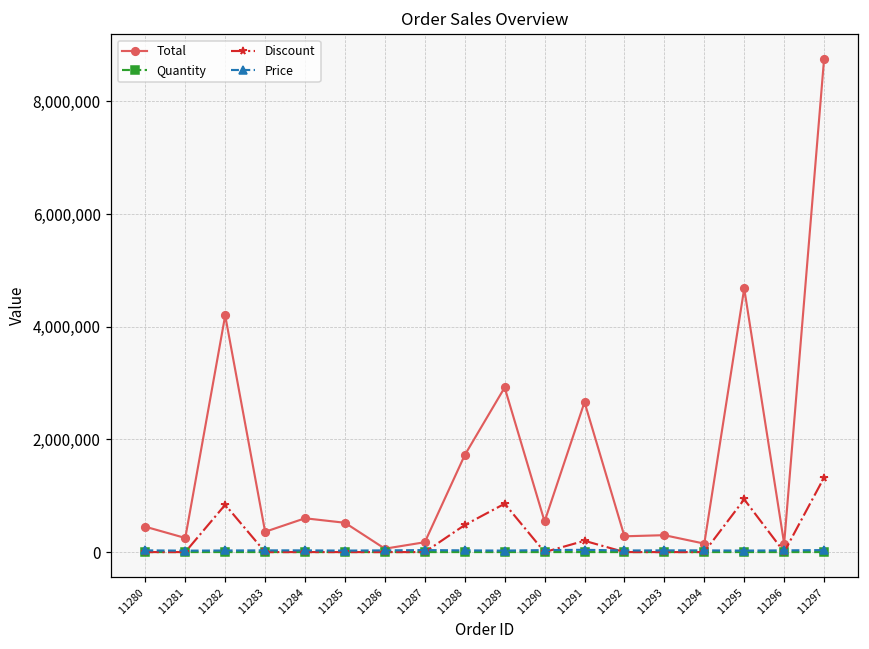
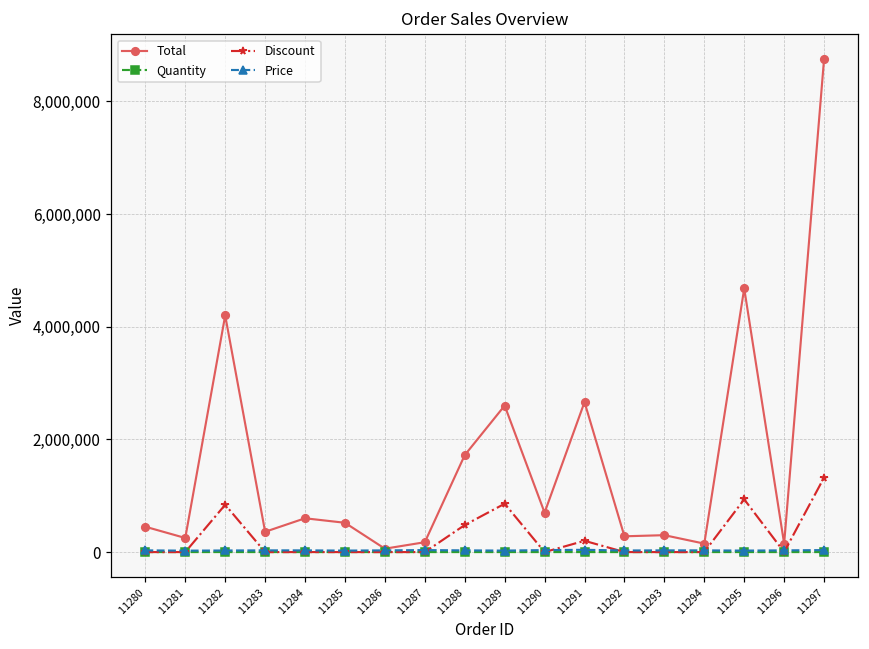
  {
    "Total": {
      "11280": "500,000",
      "11281": "300,000",
      "11282": "4,200,000",
      "11283": "400,000",
      "11284": "600,000",
      "11285": "500,000",
      "11287": "200,000",
      "11288": "1,700,000",
-     "11289": "2,900,000",
-     "11290": "500,000",
+     "11289": "2,600,000",
+     "11290": "700,000",
      "11291": "2,700,000",
      "11292": "300,000",
      "11293": "300,000",
      "11294": "200,000",
      "11295": "4,700,000",
      "11296": "200,000",
      "11297": "8,800,000"
    },
    "Discount": {
      "11282": "800,000",
      "11288": "500,000",
      "11289": "900,000",
      "11291": "200,000",
      "11295": "900,000",
      "11297": "1,300,000"
    }
  }
